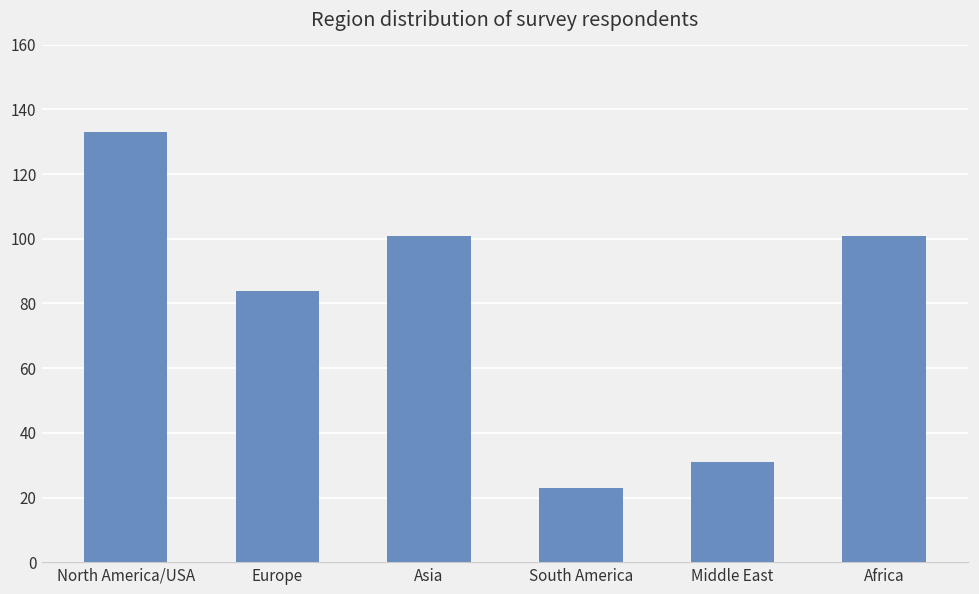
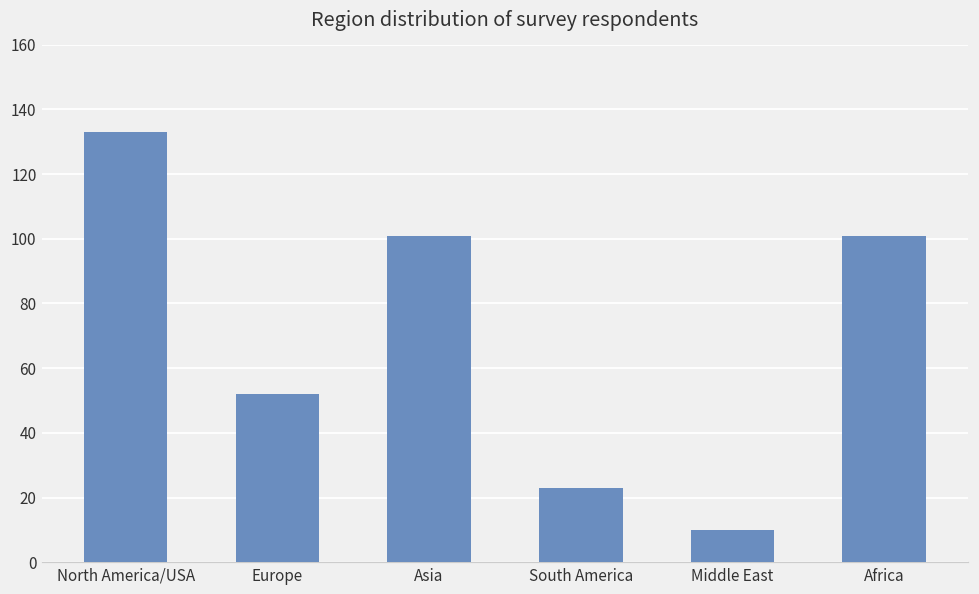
  {
    "North America/USA": 133,
-   "Europe": 84,
+   "Europe": 52,
    "Asia": 101,
    "South America": 23,
-   "Middle East": 31,
+   "Middle East": 10,
    "Africa": 101
  }
